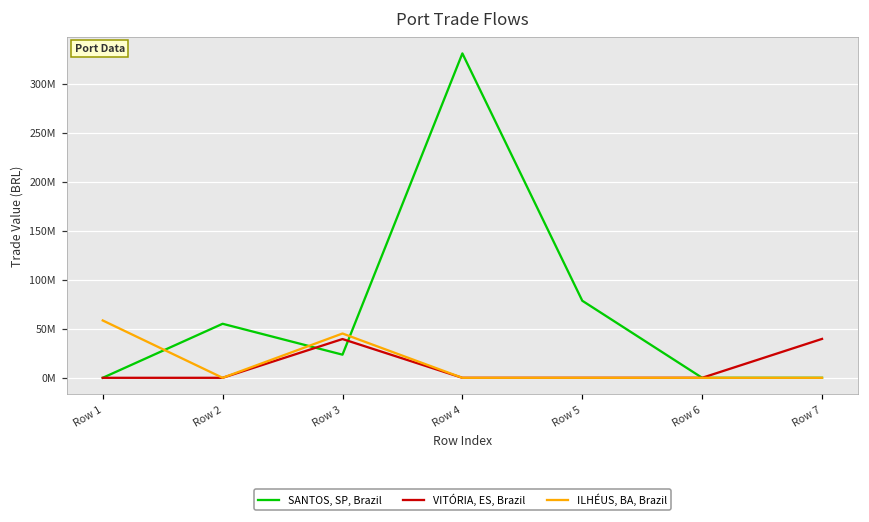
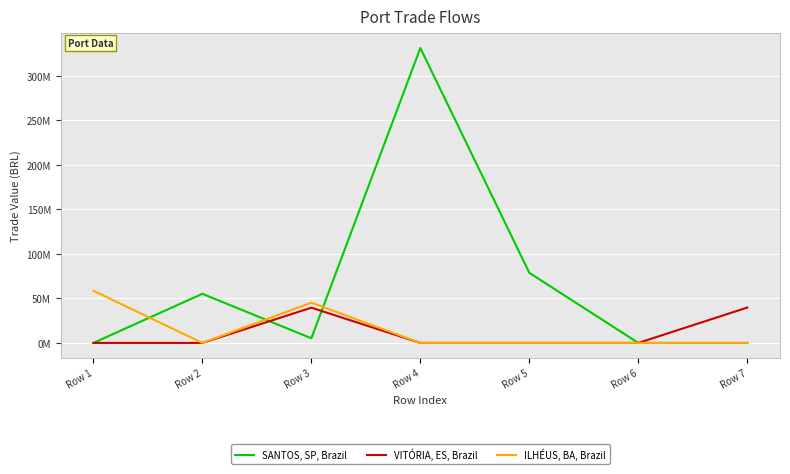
  {
    "SANTOS, SP, Brazil": {
      "Row 2": 60000000,
-     "Row 3": 20000000,
+     "Row 3": 10000000,
      "Row 4": 330000000,
      "Row 5": 80000000
    },
    "VITÓRIA, ES, Brazil": {
      "Row 3": 40000000,
      "Row 7": 40000000
    },
    "ILHÉUS, BA, Brazil": {
      "Row 1": 60000000,
      "Row 3": 50000000
    }
  }
